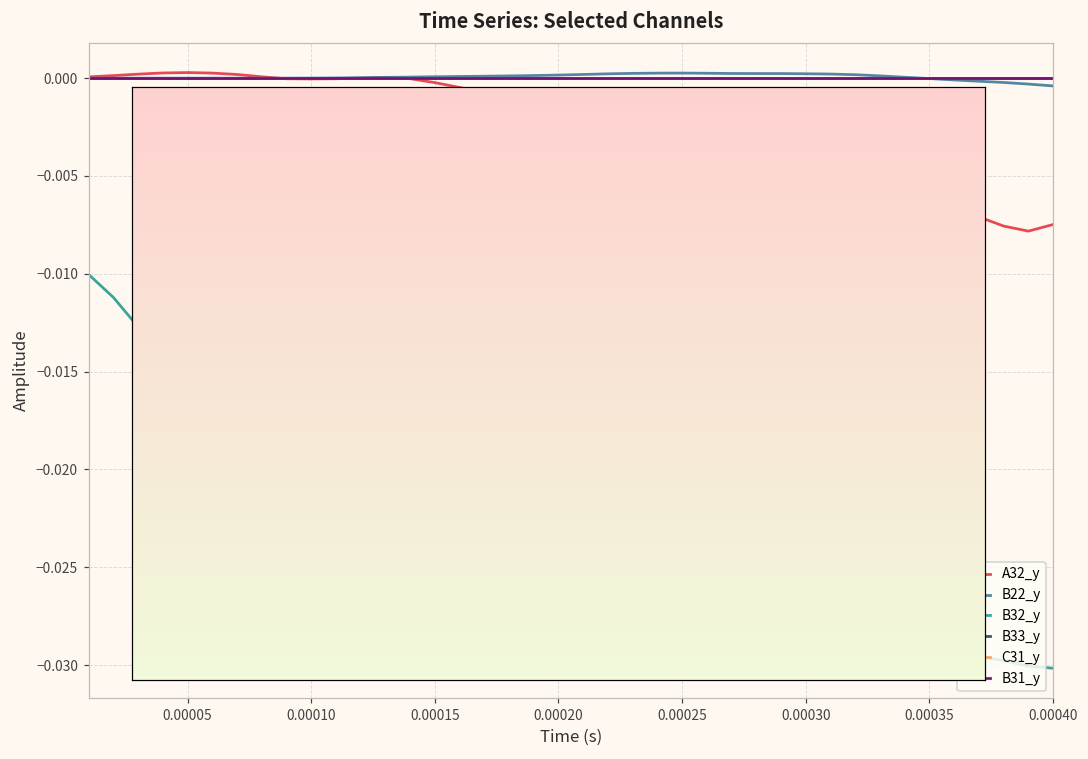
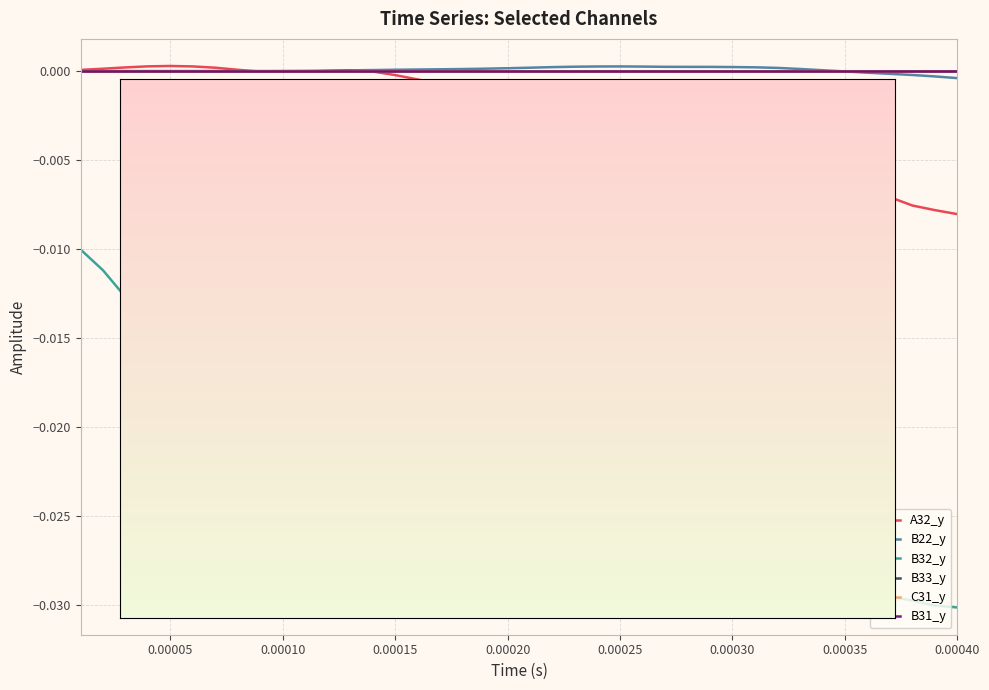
  {
    "A32_y": {
      "0.00005": 0.0003,
      "0.00015": -0.0002,
      "0.00020": -0.0013,
      "0.00025": -0.0009,
      "0.00030": -0.0049,
      "0.00035": -0.0045,
-     "0.00040": -0.0075
+     "0.00040": -0.0080
    },
    "B31_y": {
      "0.00020": 0.0000,
      "0.00025": 0.0000,
      "0.00030": 0.0000,
      "0.00040": 0.0000
    }
  }
